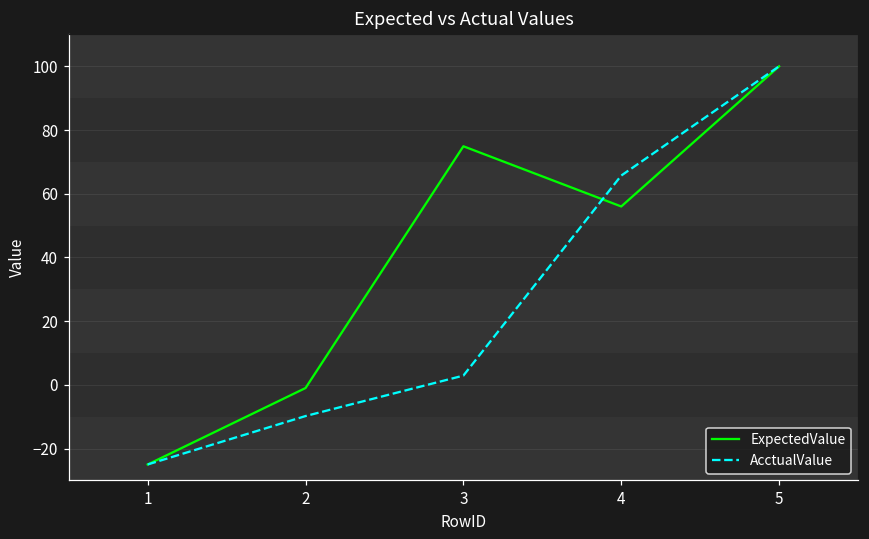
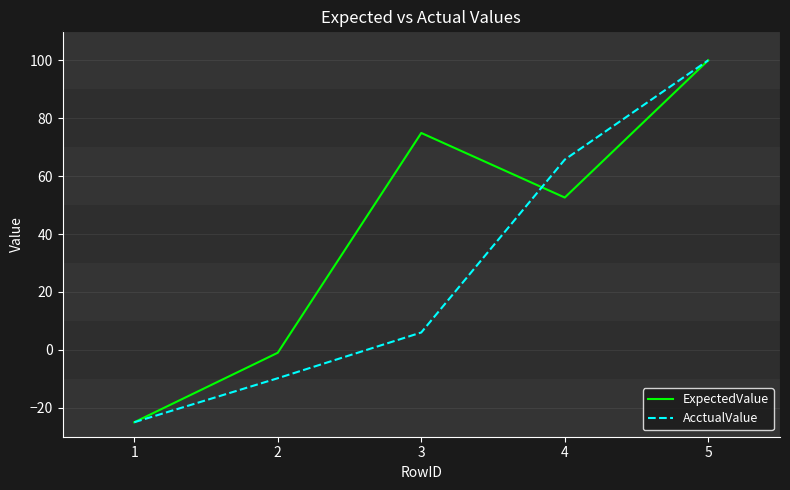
  {
    "ExpectedValue": {
      "2": -1,
      "3": 75,
-     "4": 56
+     "4": 53
    },
    "AcctualValue": {
      "2": -10,
-     "3": 3,
+     "3": 6,
      "4": 66
    }
  }
